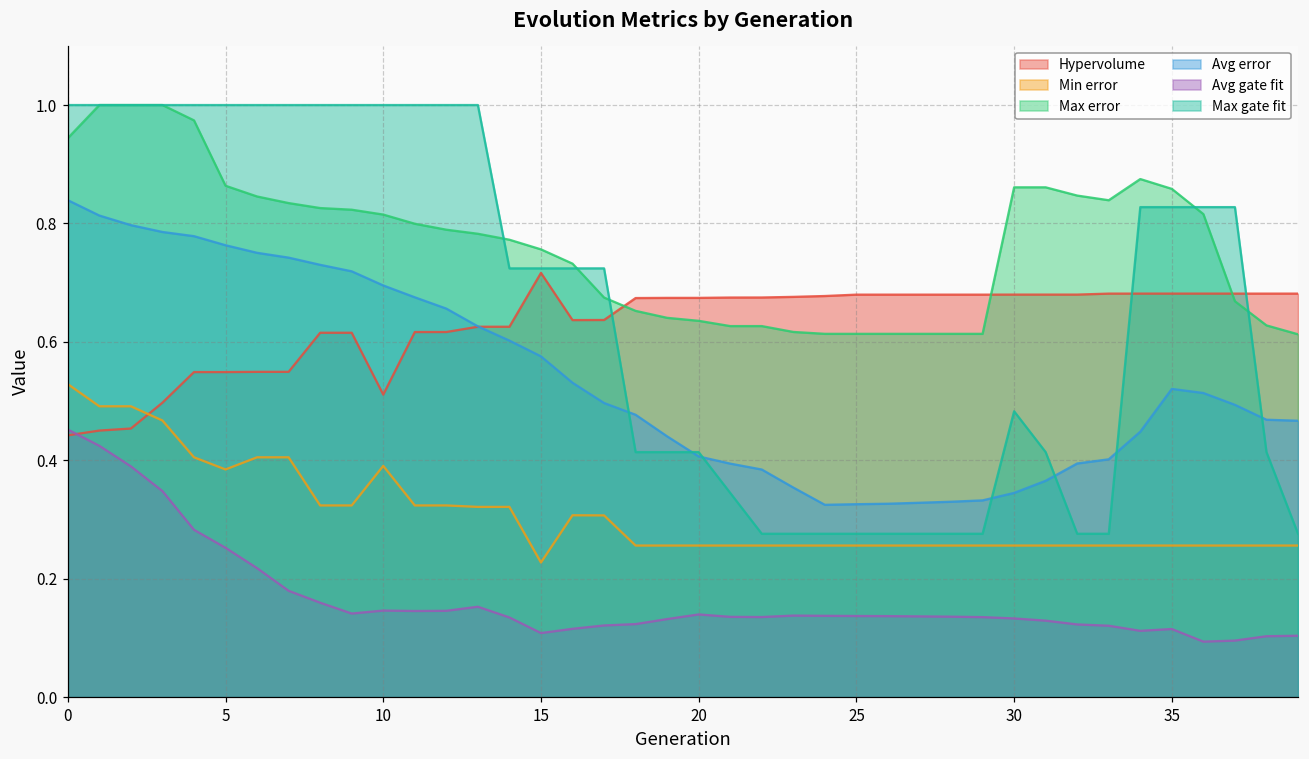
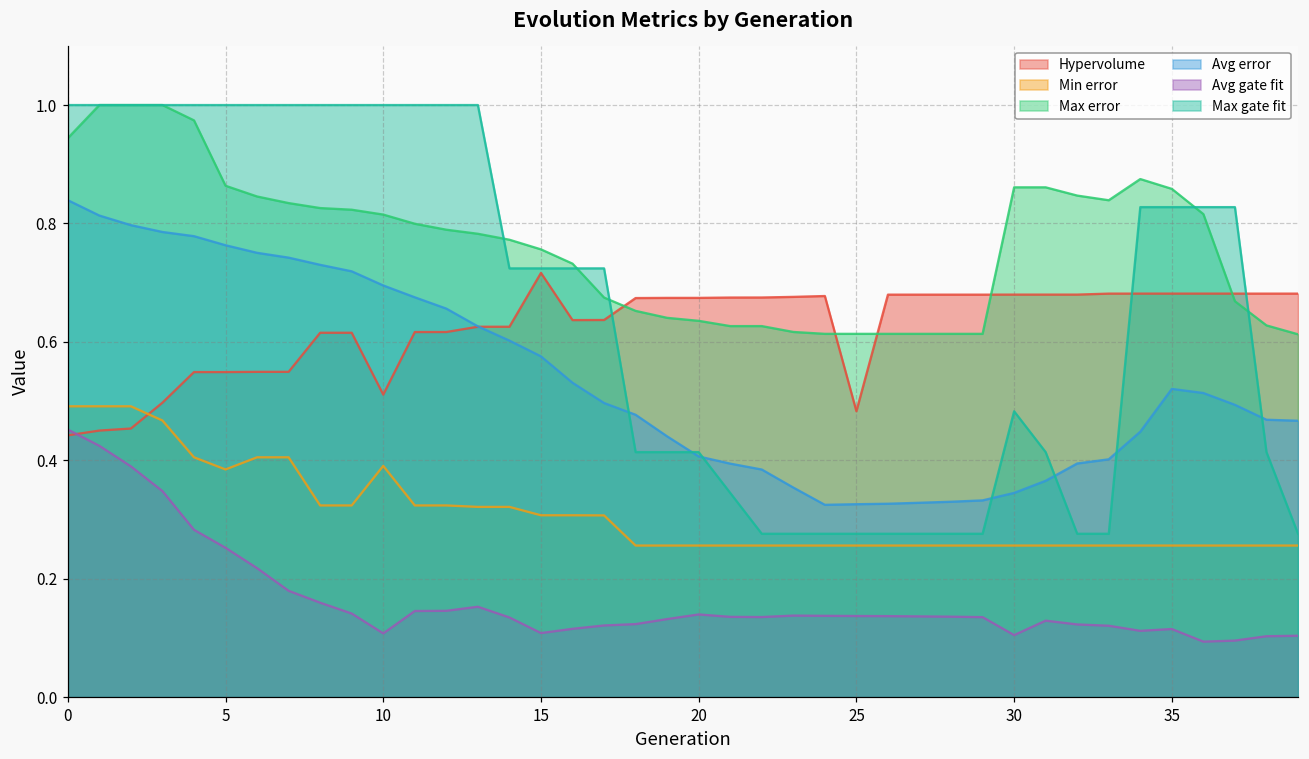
  {
    "Hypervolume": {
      "0": 0.44,
      "5": 0.55,
      "10": 0.51,
      "15": 0.72,
      "20": 0.67,
-     "25": 0.68,
+     "25": 0.48,
      "30": 0.68,
      "35": 0.68
    },
    "Min error": {
-     "0": 0.53,
+     "0": 0.49,
      "5": 0.38,
      "10": 0.39,
-     "15": 0.23,
+     "15": 0.31,
      "20": 0.26,
      "25": 0.26,
      "30": 0.26,
      "35": 0.26
    },
    "Avg gate fit": {
      "0": 0.45,
      "5": 0.25,
-     "10": 0.15,
+     "10": 0.11,
      "15": 0.11,
      "20": 0.14,
      "25": 0.14,
-     "30": 0.13,
+     "30": 0.10,
      "35": 0.11
    }
  }
